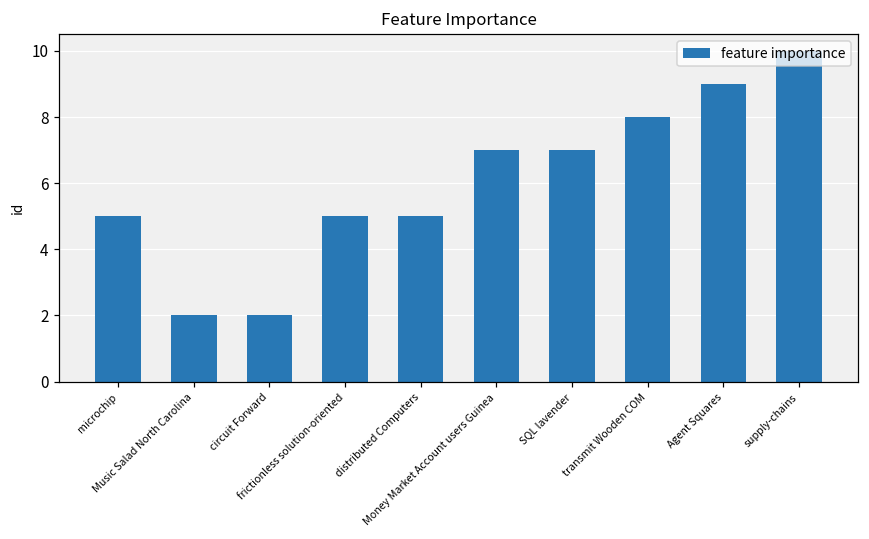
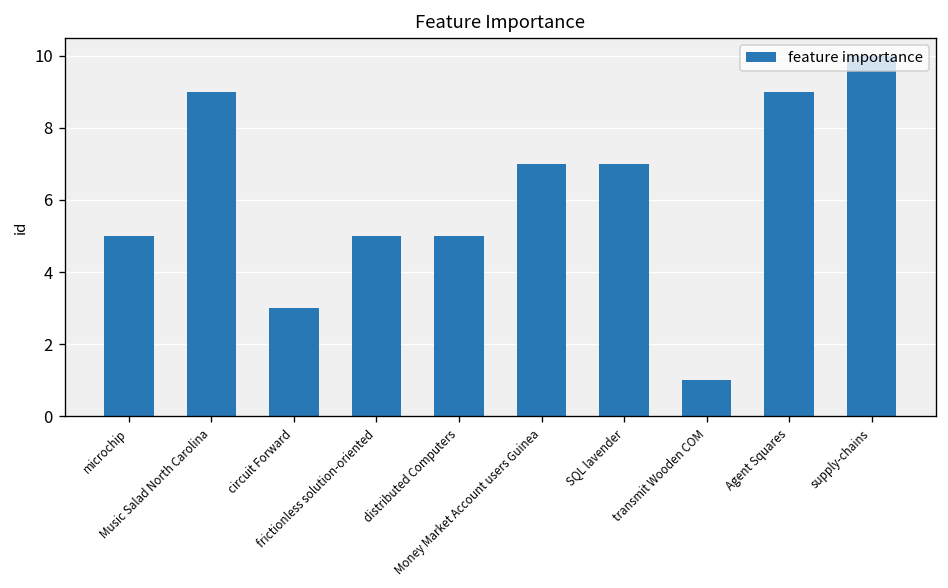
  {
    "microchip": 5,
-   "Music Salad North Carolina": 2,
-   "circuit Forward": 2,
+   "Music Salad North Carolina": 9,
+   "circuit Forward": 3,
    "frictionless solution-oriented": 5,
    "distributed Computers": 5,
    "Money Market Account users Guinea": 7,
    "SQL lavender": 7,
-   "transmit Wooden COM": 8,
+   "transmit Wooden COM": 1,
    "Agent Squares": 9
  }
